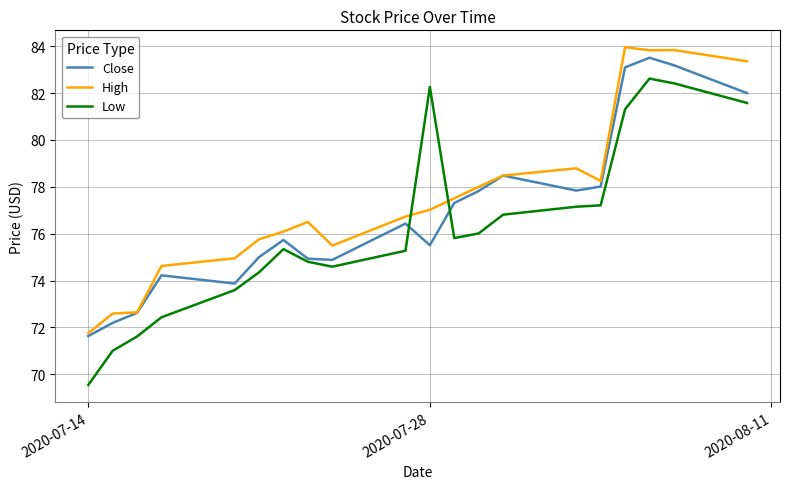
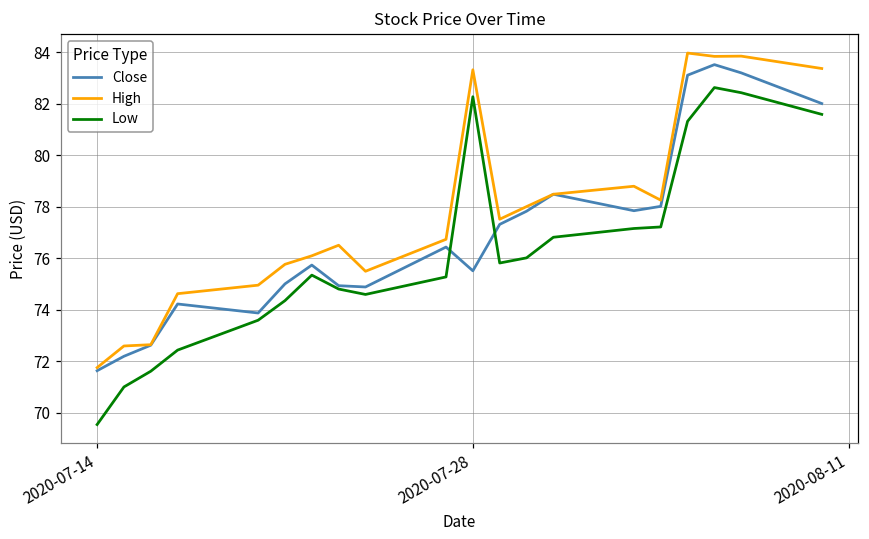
  {
    "Close": {
      "2020-07-14": 71.6,
      "2020-07-28": 75.5
    },
    "High": {
      "2020-07-14": 71.8,
-     "2020-07-28": 77.0
+     "2020-07-28": 83.3
    },
    "Low": {
      "2020-07-14": 69.5,
      "2020-07-28": 82.3
    }
  }
